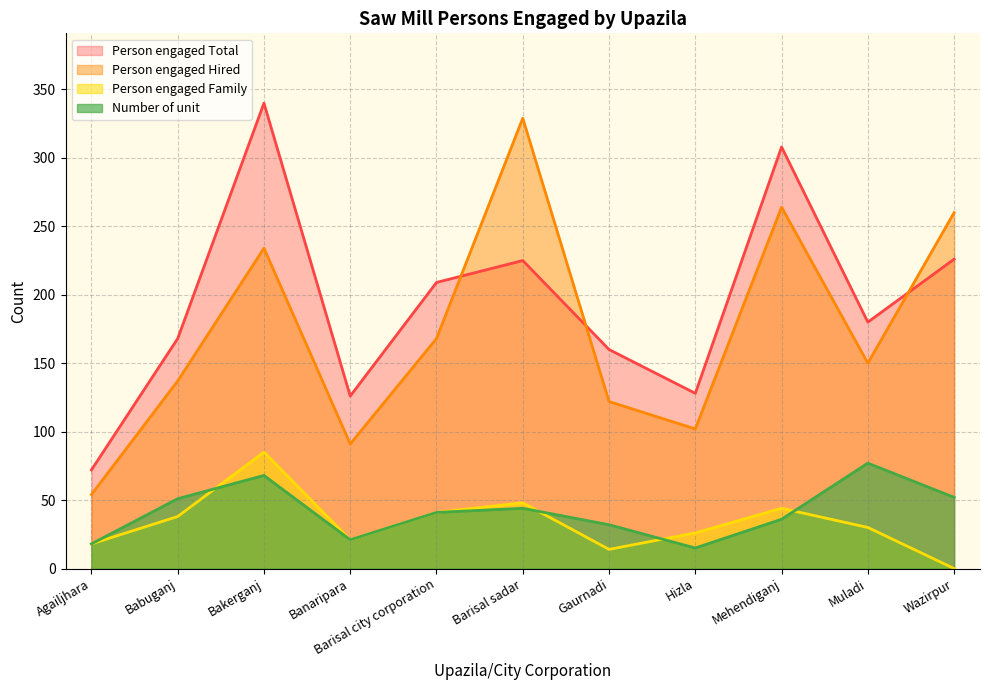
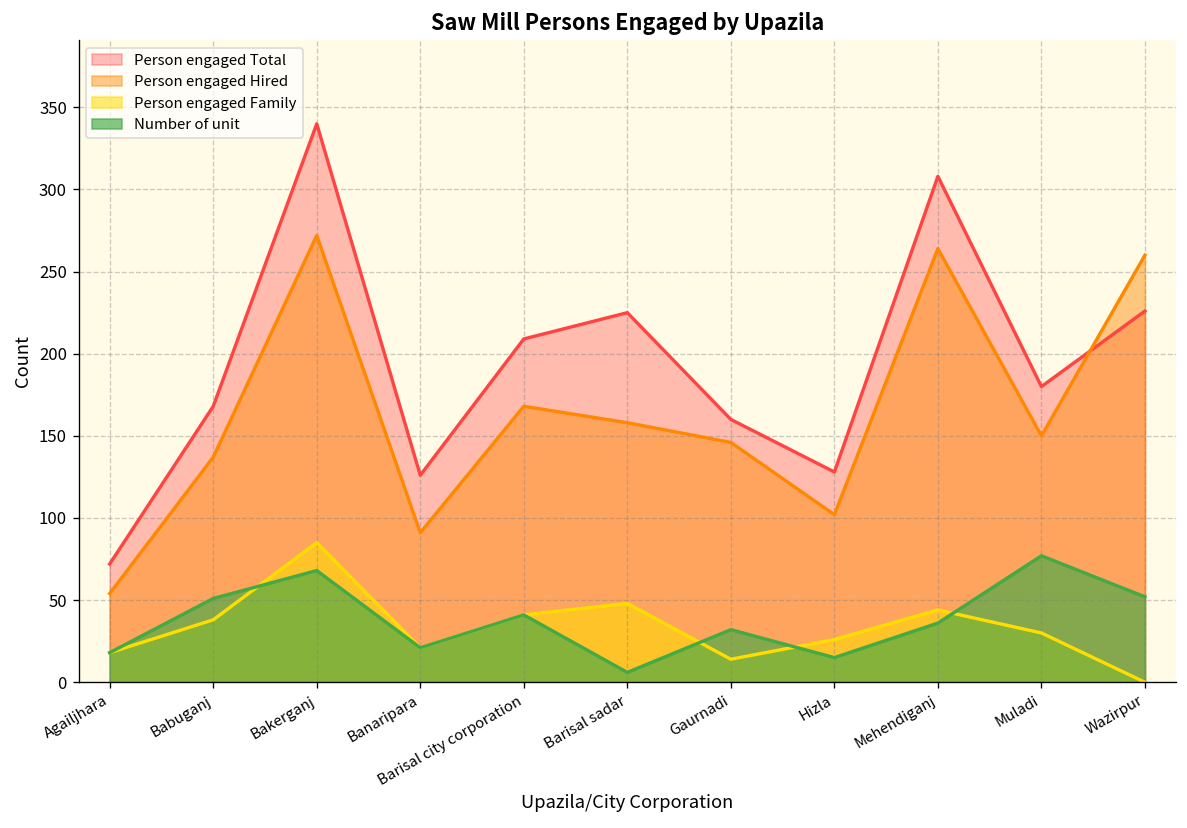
  {
    "Person engaged Total": {
      "Agailjhara": 72,
      "Babuganj": 168,
      "Bakerganj": 340,
      "Banaripara": 126,
      "Barisal city corporation": 209,
      "Barisal sadar": 225,
      "Gaurnadi": 160,
      "Hizla": 128,
      "Mehendiganj": 308,
      "Muladi": 180,
      "Wazirpur": 226
    },
    "Person engaged Hired": {
      "Agailjhara": 54,
      "Babuganj": 137,
-     "Bakerganj": 234,
+     "Bakerganj": 272,
      "Banaripara": 91,
      "Barisal city corporation": 168,
-     "Barisal sadar": 329,
-     "Gaurnadi": 122,
+     "Barisal sadar": 158,
+     "Gaurnadi": 146,
      "Hizla": 102,
      "Mehendiganj": 264,
      "Muladi": 150,
      "Wazirpur": 260
    },
    "Person engaged Family": {
      "Babuganj": 38,
      "Bakerganj": 85,
      "Barisal sadar": 48,
      "Gaurnadi": 14,
      "Hizla": 26,
      "Mehendiganj": 44,
      "Muladi": 30,
      "Wazirpur": 0
    },
    "Number of unit": {
      "Babuganj": 51,
      "Bakerganj": 68,
-     "Barisal sadar": 44,
+     "Barisal sadar": 6,
      "Gaurnadi": 32,
      "Hizla": 15,
      "Mehendiganj": 36,
      "Muladi": 77,
      "Wazirpur": 52
    }
  }
